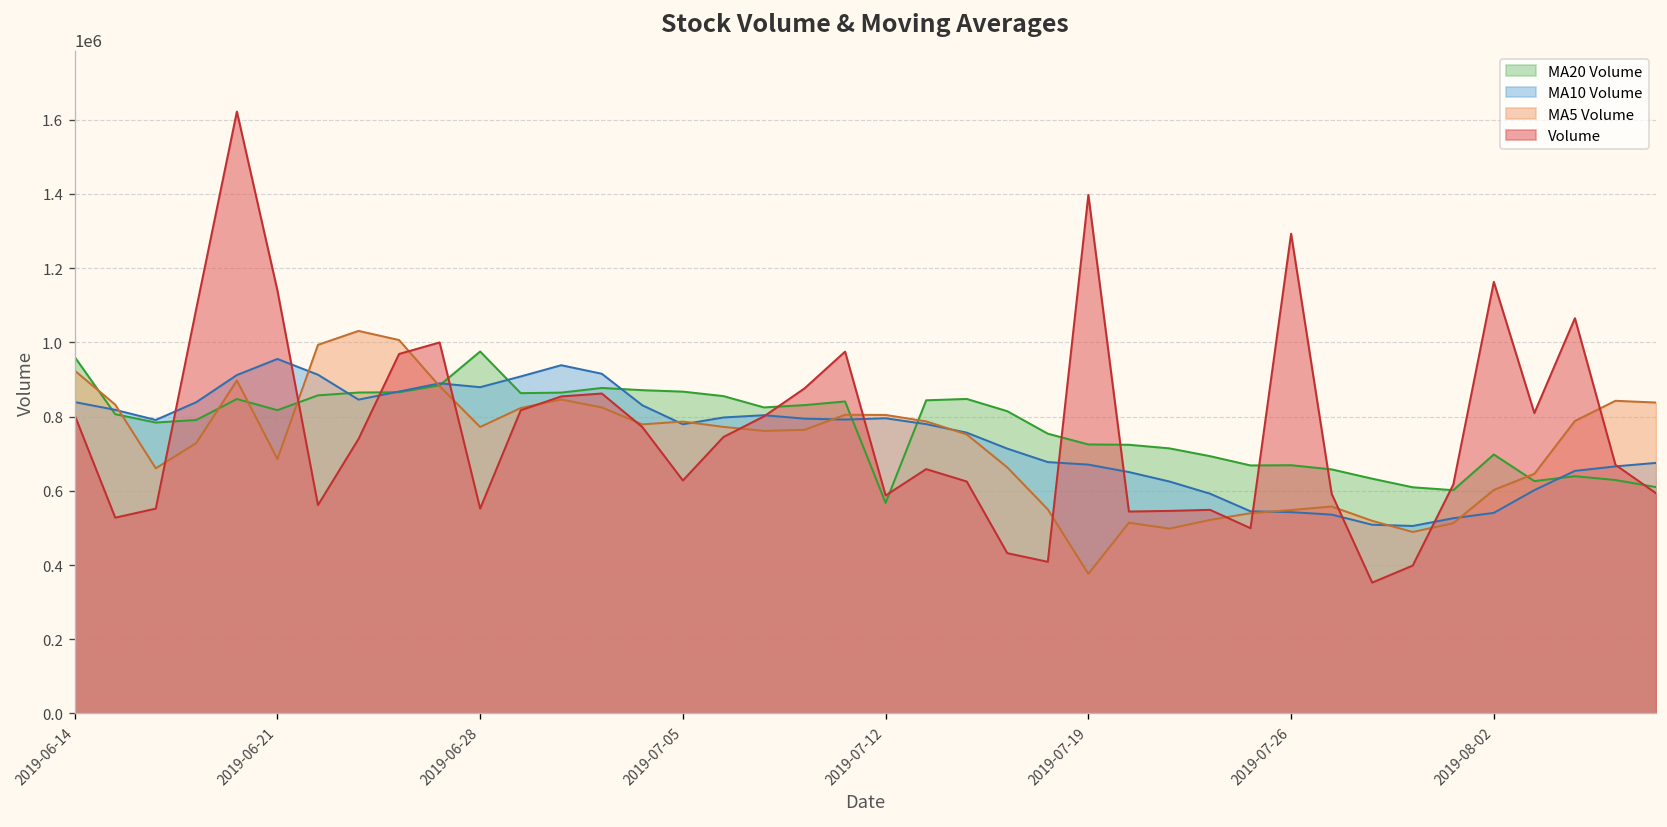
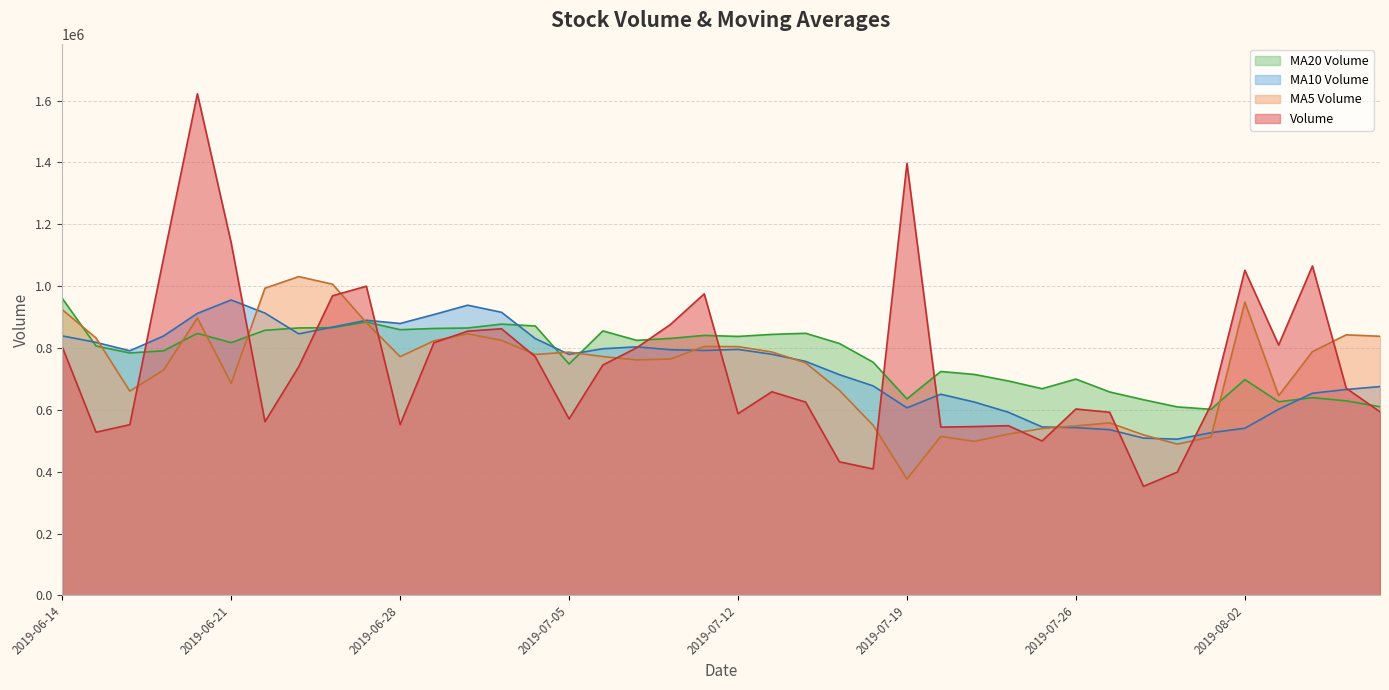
  {
    "MA20 Volume": {
      "2019-06-14": 960000,
      "2019-06-21": 820000,
-     "2019-06-28": 980000,
-     "2019-07-05": 870000,
-     "2019-07-12": 570000,
-     "2019-07-19": 720000,
-     "2019-07-26": 670000,
+     "2019-06-28": 860000,
+     "2019-07-05": 750000,
+     "2019-07-12": 840000,
+     "2019-07-19": 640000,
+     "2019-07-26": 700000,
      "2019-08-02": 700000
    },
    "MA10 Volume": {
      "2019-06-14": 840000,
      "2019-06-21": 960000,
      "2019-06-28": 880000,
      "2019-07-12": 800000,
-     "2019-07-19": 670000,
+     "2019-07-19": 610000,
      "2019-08-02": 540000
    },
    "MA5 Volume": {
      "2019-06-14": 920000,
      "2019-06-21": 690000,
      "2019-06-28": 770000,
      "2019-07-12": 800000,
      "2019-07-19": 380000,
-     "2019-08-02": 600000
+     "2019-08-02": 950000
    },
    "Volume": {
      "2019-06-14": 800000,
      "2019-06-21": 1140000,
      "2019-06-28": 550000,
-     "2019-07-05": 630000,
+     "2019-07-05": 570000,
      "2019-07-12": 590000,
      "2019-07-19": 1400000,
-     "2019-07-26": 1290000,
-     "2019-08-02": 1160000
+     "2019-07-26": 600000,
+     "2019-08-02": 1050000
    }
  }
